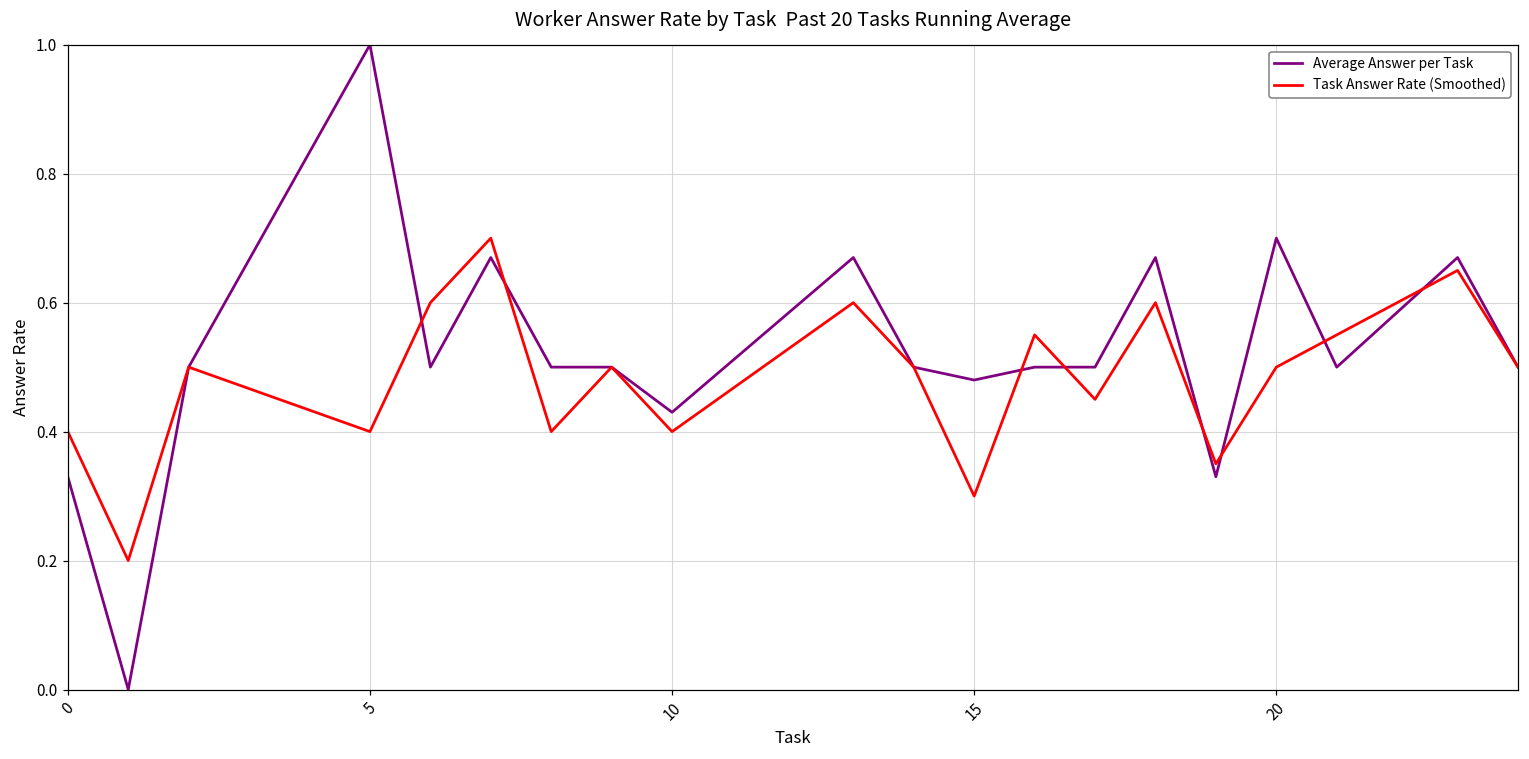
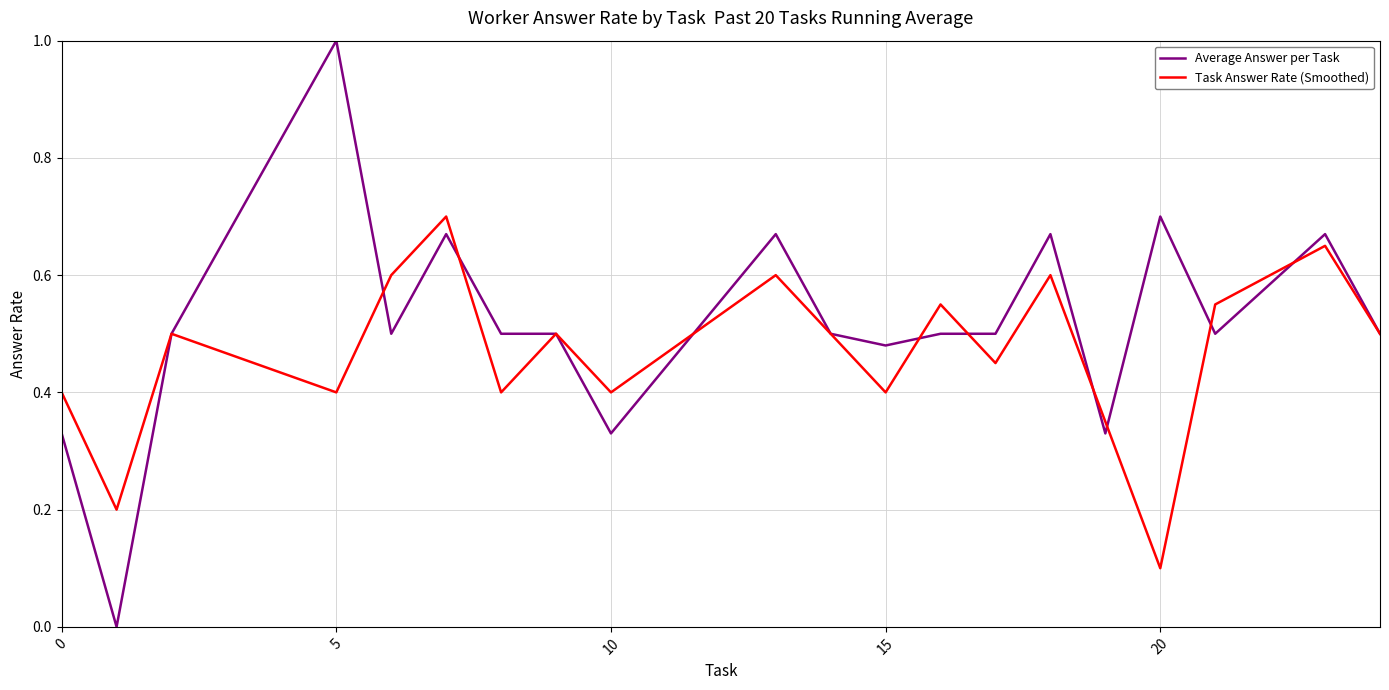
  {
    "Average Answer per Task": {
      "0": 0.33,
      "5": 1.00,
-     "10": 0.43,
+     "10": 0.33,
      "15": 0.48,
      "20": 0.70
    },
    "Task Answer Rate (Smoothed)": {
      "0": 0.4,
      "5": 0.4,
      "10": 0.4,
-     "15": 0.3,
-     "20": 0.5
+     "15": 0.4,
+     "20": 0.1
    }
  }
